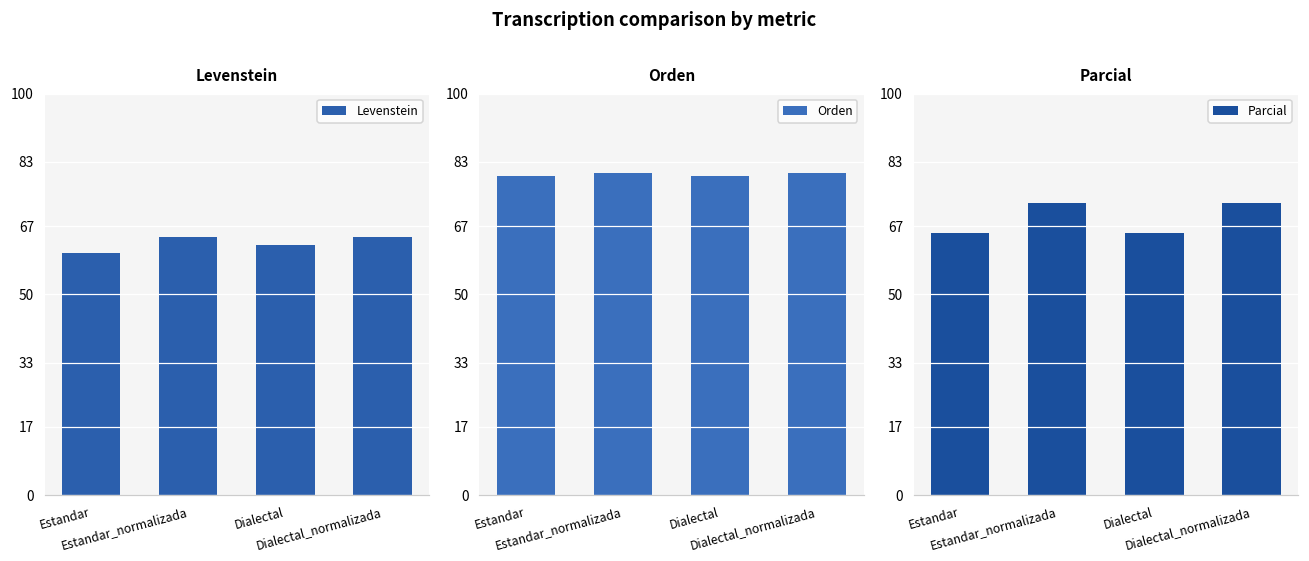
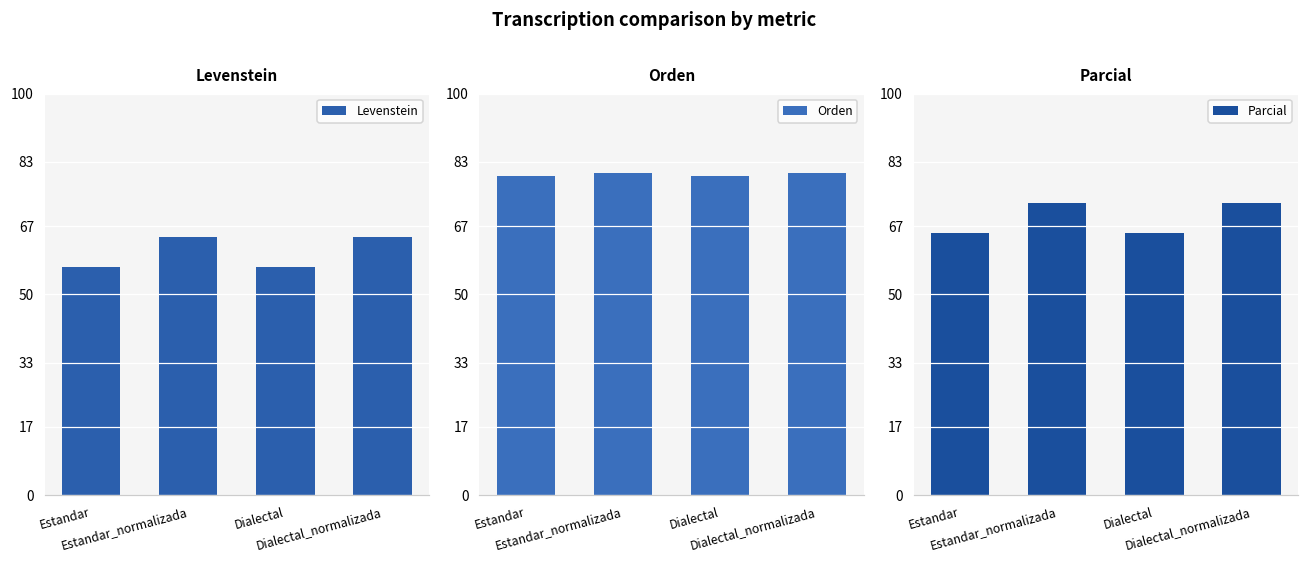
  {
    "Levenstein": {
-     "Estandar": 60,
+     "Estandar": 57,
      "Estandar_normalizada": 64,
-     "Dialectal": 62,
+     "Dialectal": 57,
      "Dialectal_normalizada": 64
    },
    "Orden": {
      "Estandar": 80,
      "Estandar_normalizada": 80,
      "Dialectal": 80,
      "Dialectal_normalizada": 80
    },
    "Parcial": {
      "Estandar": 65,
      "Estandar_normalizada": 73,
      "Dialectal": 65,
      "Dialectal_normalizada": 73
    }
  }
